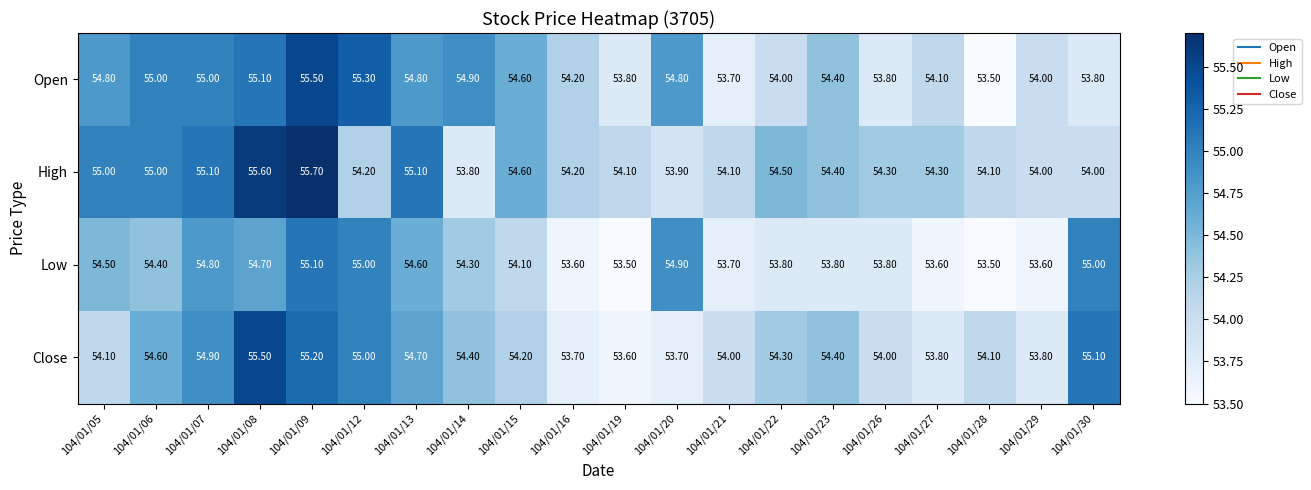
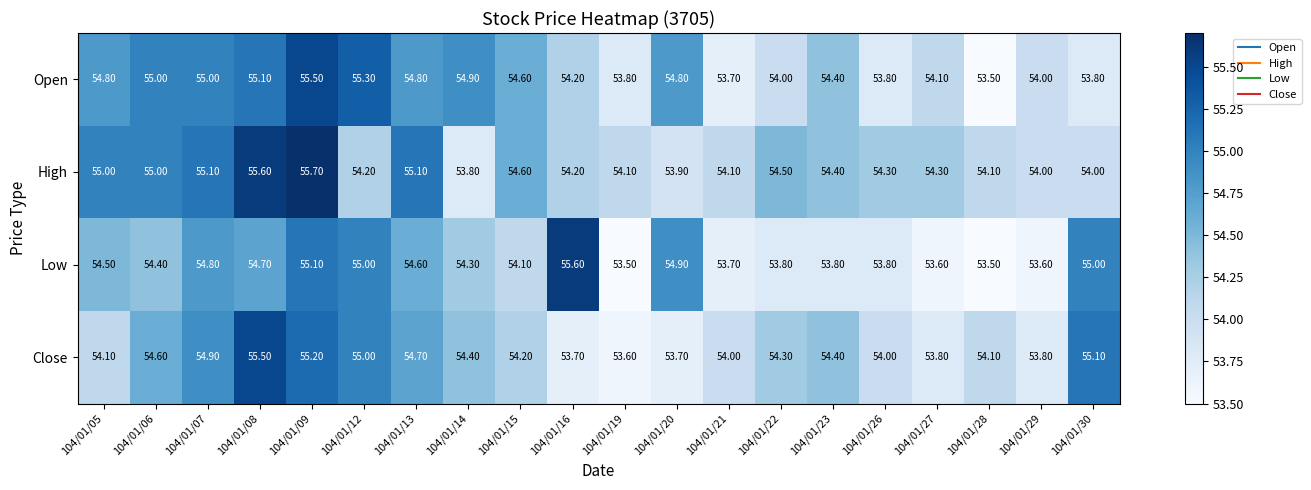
  {
    "Open": {
      "104/01/05": 54.80,
      "104/01/06": 55.00,
      "104/01/07": 55.00,
      "104/01/08": 55.10,
      "104/01/09": 55.50,
      "104/01/12": 55.30,
      "104/01/13": 54.80,
      "104/01/14": 54.90,
      "104/01/15": 54.60,
      "104/01/16": 54.20,
      "104/01/19": 53.80,
      "104/01/20": 54.80,
      "104/01/21": 53.70,
      "104/01/22": 54.00,
      "104/01/23": 54.40,
      "104/01/26": 53.80,
      "104/01/27": 54.10,
      "104/01/28": 53.50,
      "104/01/29": 54.00,
      "104/01/30": 53.80
    },
    "High": {
      "104/01/05": 55.00,
      "104/01/06": 55.00,
      "104/01/07": 55.10,
      "104/01/08": 55.60,
      "104/01/09": 55.70,
      "104/01/12": 54.20,
      "104/01/13": 55.10,
      "104/01/14": 53.80,
      "104/01/15": 54.60,
      "104/01/16": 54.20,
      "104/01/19": 54.10,
      "104/01/20": 53.90,
      "104/01/21": 54.10,
      "104/01/22": 54.50,
      "104/01/23": 54.40,
      "104/01/26": 54.30,
      "104/01/27": 54.30,
      "104/01/28": 54.10,
      "104/01/29": 54.00,
      "104/01/30": 54.00
    },
    "Low": {
      "104/01/05": 54.50,
      "104/01/06": 54.40,
      "104/01/07": 54.80,
      "104/01/08": 54.70,
      "104/01/09": 55.10,
      "104/01/12": 55.00,
      "104/01/13": 54.60,
      "104/01/14": 54.30,
      "104/01/15": 54.10,
-     "104/01/16": 53.60,
+     "104/01/16": 55.60,
      "104/01/19": 53.50,
      "104/01/20": 54.90,
      "104/01/21": 53.70,
      "104/01/22": 53.80,
      "104/01/23": 53.80,
      "104/01/26": 53.80,
      "104/01/27": 53.60,
      "104/01/28": 53.50,
      "104/01/29": 53.60,
      "104/01/30": 55.00
    },
    "Close": {
      "104/01/05": 54.10,
      "104/01/06": 54.60,
      "104/01/07": 54.90,
      "104/01/08": 55.50,
      "104/01/09": 55.20,
      "104/01/12": 55.00,
      "104/01/13": 54.70,
      "104/01/14": 54.40,
      "104/01/15": 54.20,
      "104/01/16": 53.70,
      "104/01/19": 53.60,
      "104/01/20": 53.70,
      "104/01/21": 54.00,
      "104/01/22": 54.30,
      "104/01/23": 54.40,
      "104/01/26": 54.00,
      "104/01/27": 53.80,
      "104/01/28": 54.10,
      "104/01/29": 53.80,
      "104/01/30": 55.10
    }
  }
